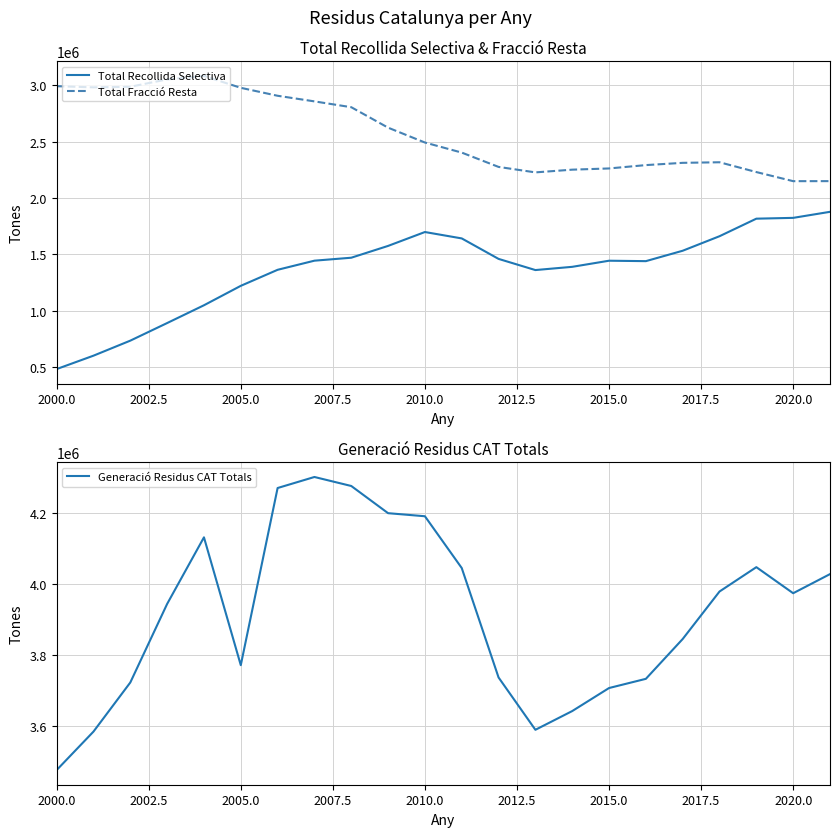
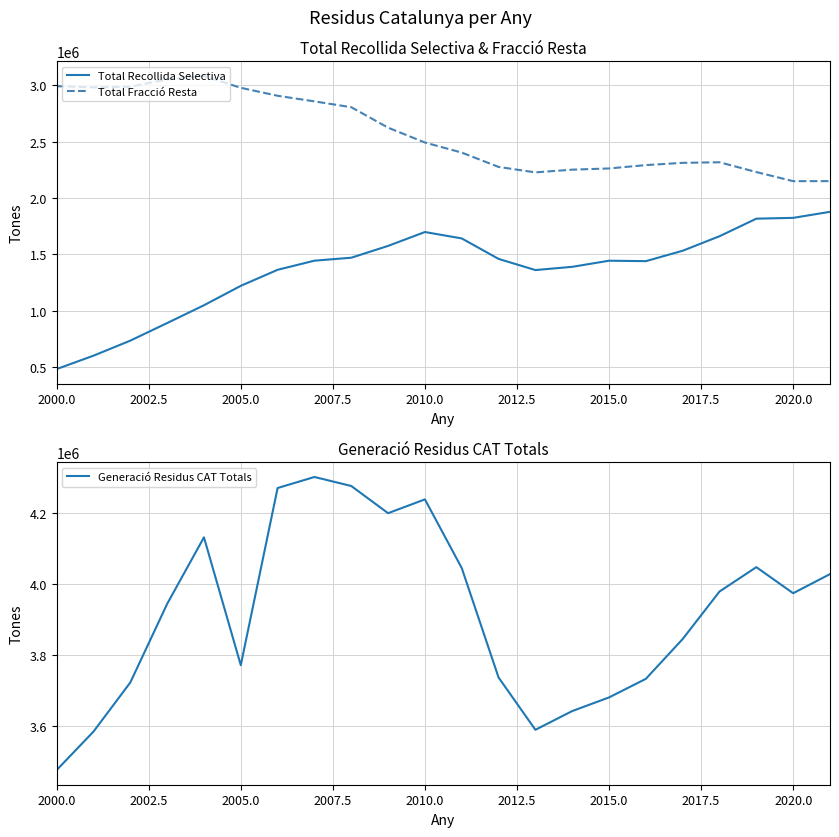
  {
    "Generació Residus CAT Totals": {
      "2000.0": 3480000,
      "2005.0": 3770000,
-     "2010.0": 4190000,
-     "2015.0": 3710000,
+     "2010.0": 4240000,
+     "2015.0": 3680000,
      "2020.0": 3970000
    }
  }
